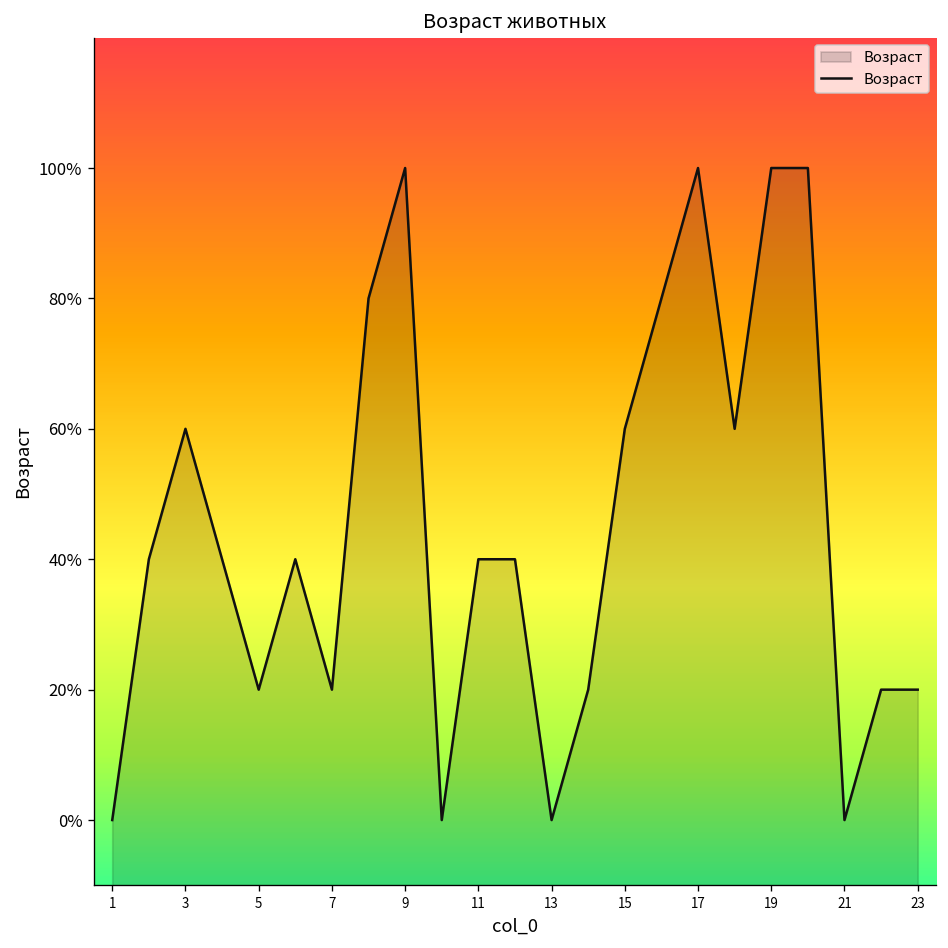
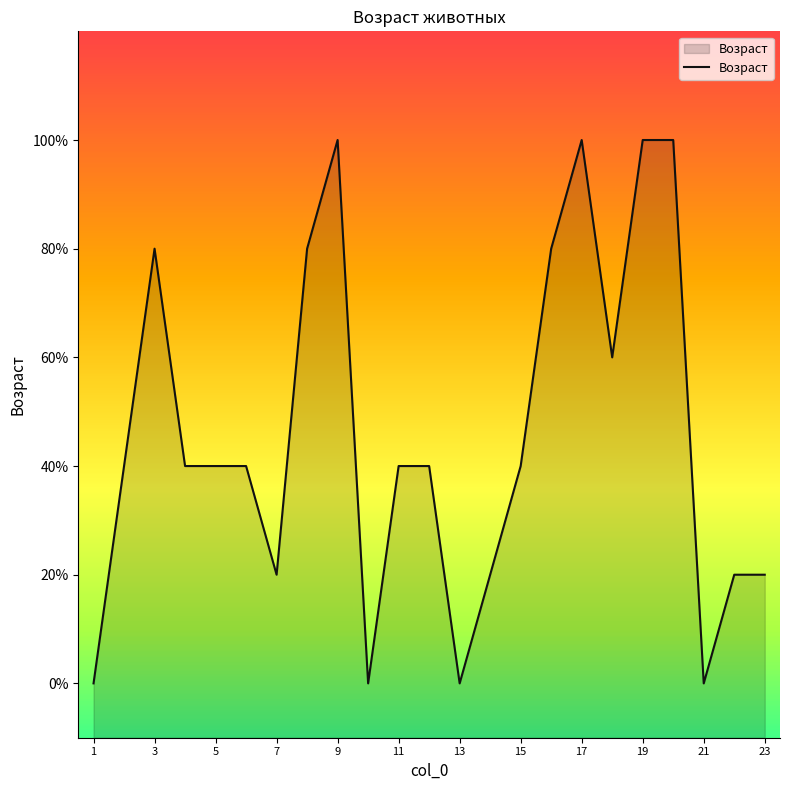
  {
    "1": "0%",
-   "3": "60%",
-   "5": "20%",
+   "3": "80%",
+   "5": "40%",
    "7": "20%",
    "9": "100%",
    "11": "40%",
    "13": "0%",
-   "15": "60%",
+   "15": "40%",
    "17": "100%",
    "19": "100%",
    "21": "0%",
    "23": "20%"
  }
